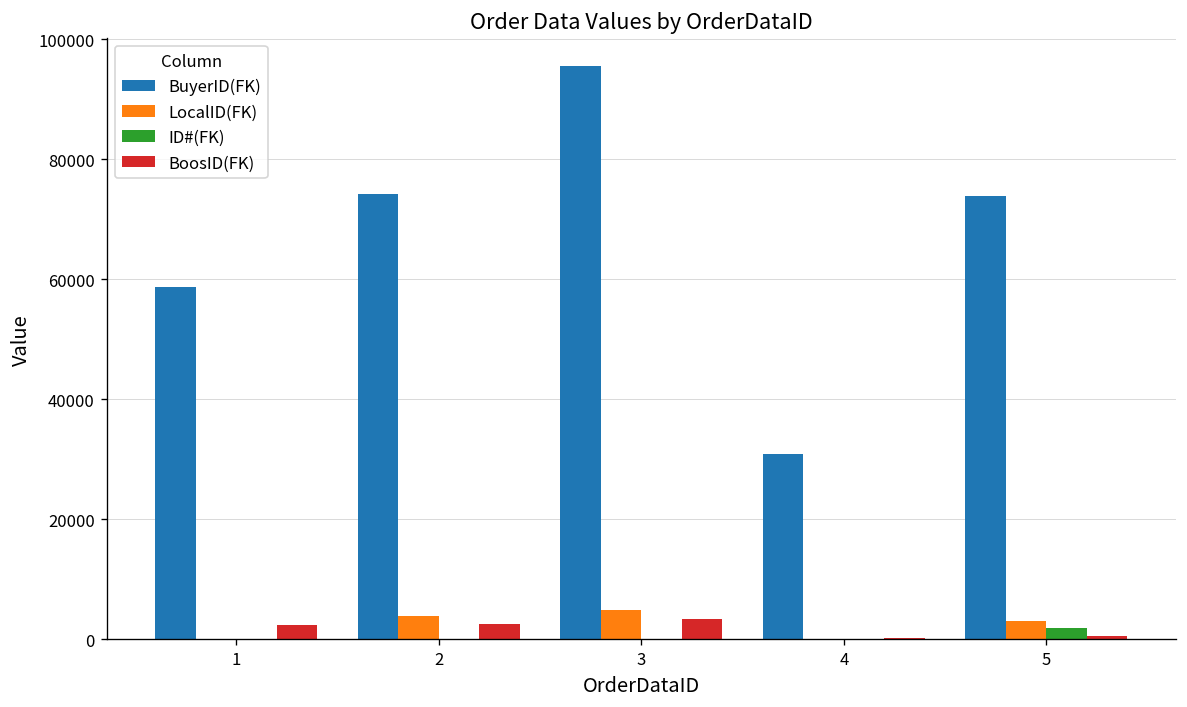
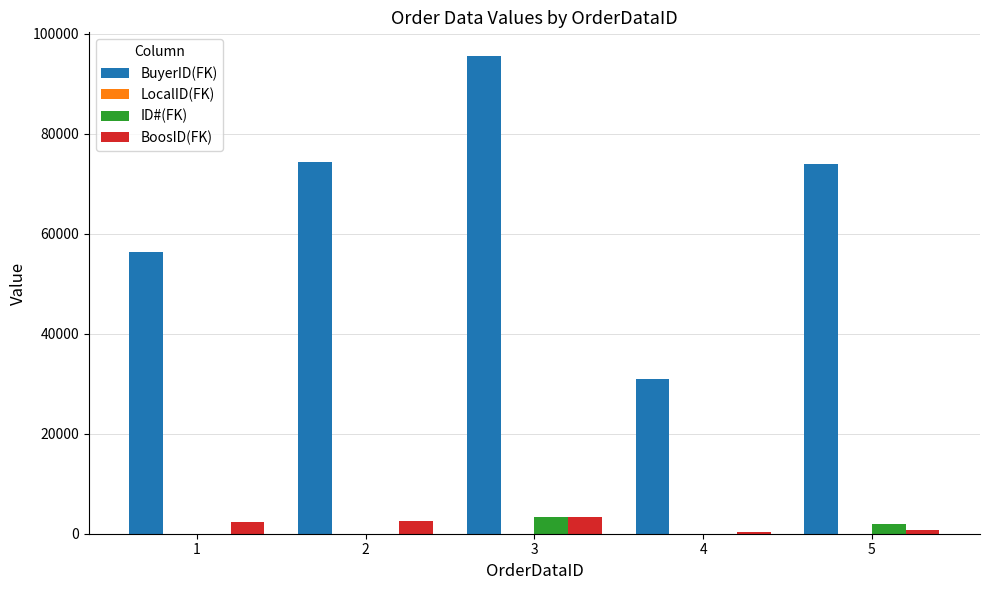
  {
    "BuyerID(FK)": {
-     "1": 59000,
+     "1": 56000,
      "2": 74000,
      "3": 95000,
      "4": 31000,
      "5": 74000
    },
    "LocalID(FK)": {
-     "2": 4000,
-     "3": 5000,
-     "5": 3000
+     "2": 0,
+     "3": 0,
+     "5": 0
    },
    "ID#(FK)": {
-     "3": 0,
+     "3": 3000,
      "5": 2000
    },
    "BoosID(FK)": {
      "1": 2000,
      "2": 3000,
      "3": 3000,
      "5": 1000
    }
  }
